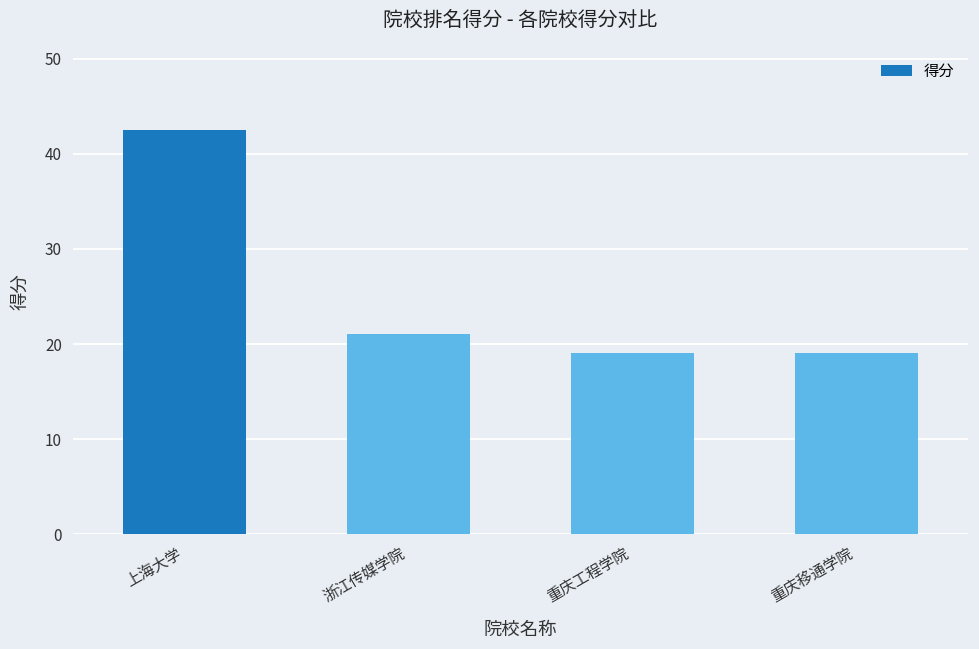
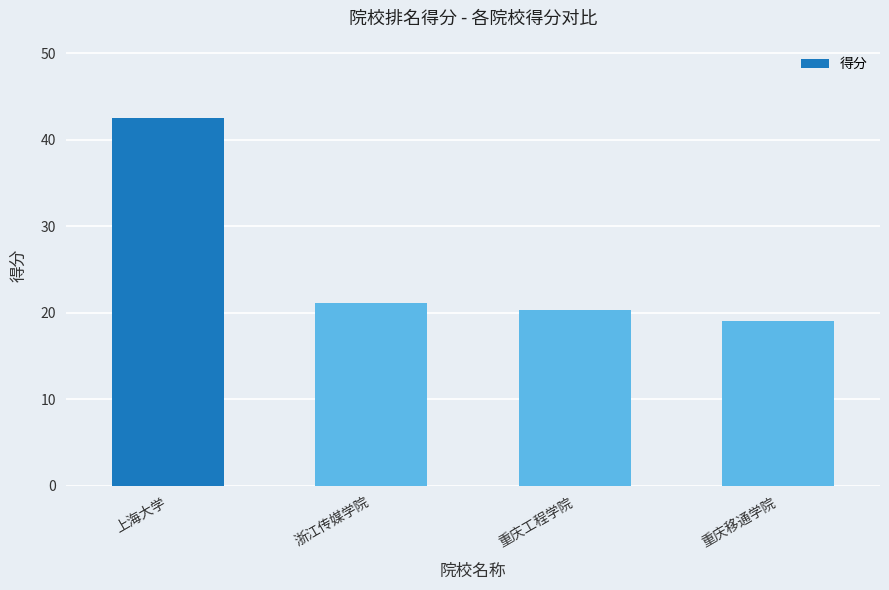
  {
    "上海大学": 43,
    "浙江传媒学院": 21,
-   "重庆工程学院": 19,
+   "重庆工程学院": 20,
    "重庆移通学院": 19
  }
